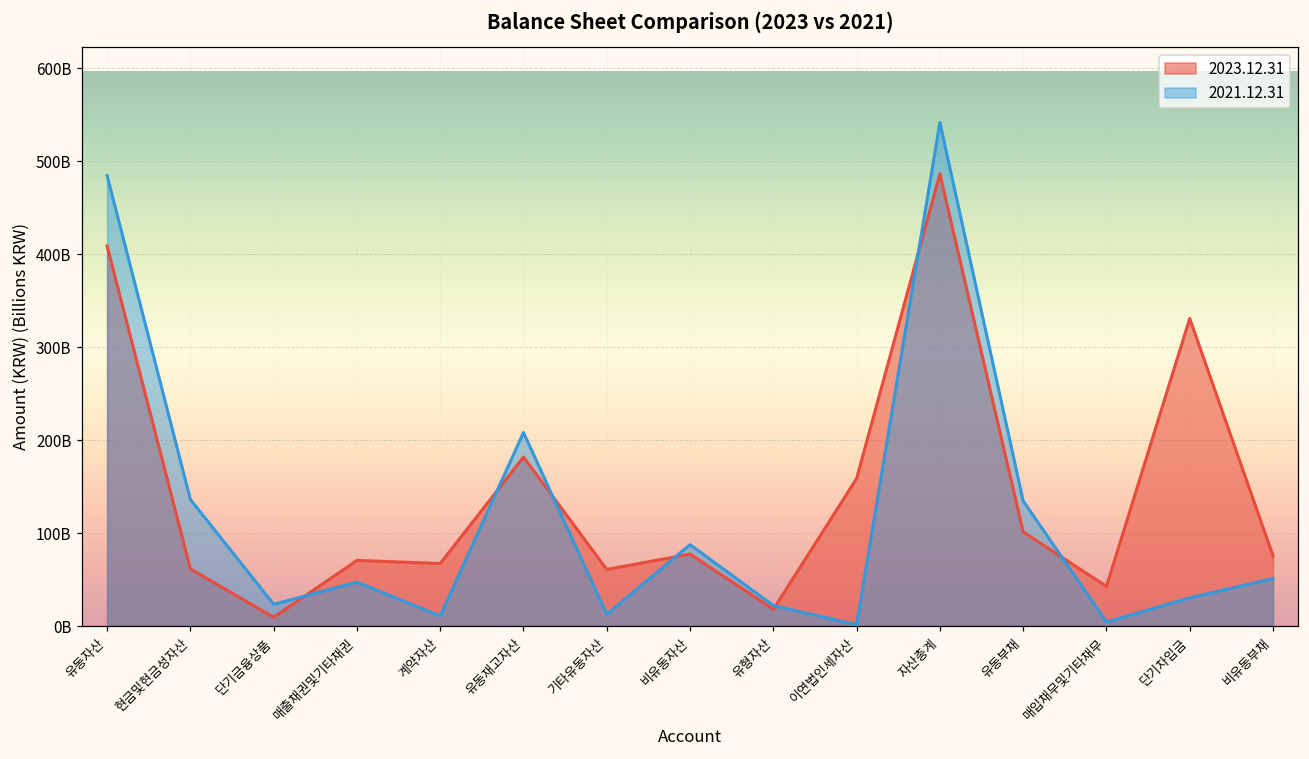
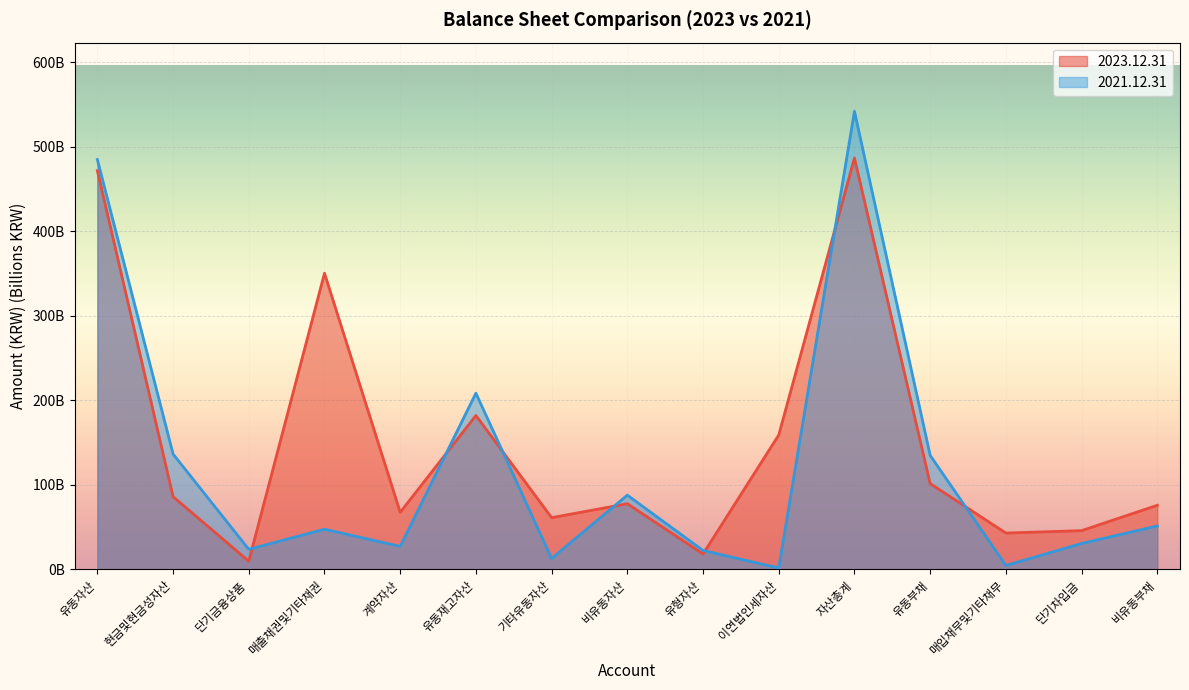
  {
    "2023.12.31": {
-     "유동자산": 410000000000,
-     "현금및현금성자산": 60000000000,
+     "유동자산": 470000000000,
+     "현금및현금성자산": 90000000000,
      "단기금융상품": 10000000000,
-     "매출채권및기타채권": 70000000000,
+     "매출채권및기타채권": 350000000000,
      "계약자산": 70000000000,
      "유동재고자산": 180000000000,
      "기타유동자산": 60000000000,
      "비유동자산": 80000000000,
      "유형자산": 20000000000,
      "이연법인세자산": 160000000000,
      "자산총계": 490000000000,
      "유동부채": 100000000000,
      "매입채무및기타채무": 40000000000,
-     "단기차입금": 330000000000,
+     "단기차입금": 50000000000,
      "비유동부채": 80000000000
    },
    "2021.12.31": {
      "유동자산": 480000000000,
      "현금및현금성자산": 140000000000,
      "단기금융상품": 20000000000,
      "매출채권및기타채권": 50000000000,
-     "계약자산": 10000000000,
+     "계약자산": 30000000000,
      "유동재고자산": 210000000000,
      "기타유동자산": 10000000000,
      "비유동자산": 90000000000,
      "유형자산": 20000000000,
      "이연법인세자산": 0,
      "자산총계": 540000000000,
      "유동부채": 130000000000,
      "매입채무및기타채무": 0,
      "단기차입금": 30000000000,
      "비유동부채": 50000000000
    }
  }
